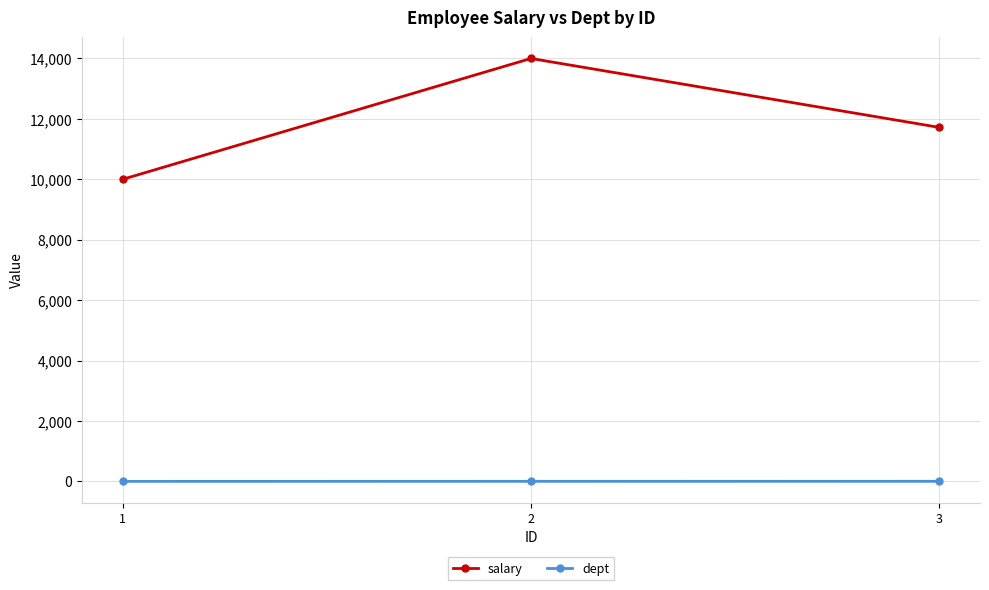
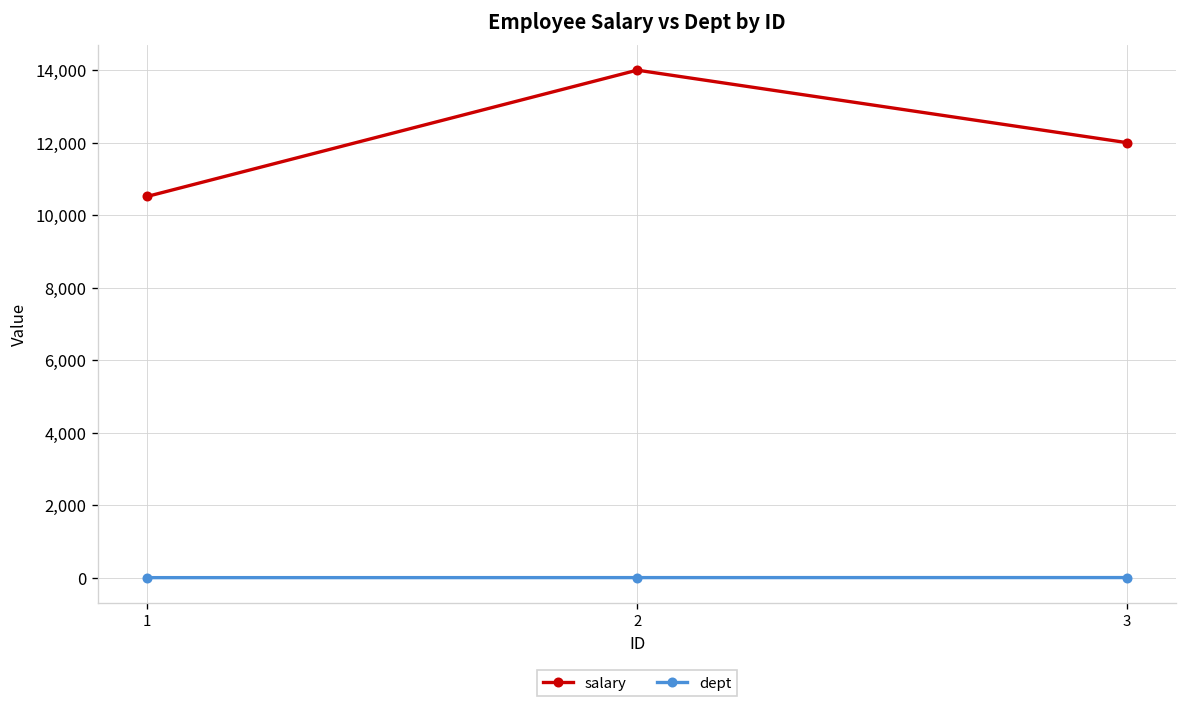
  {
    "salary": {
-     "1": "10,000",
+     "1": "10,500",
      "2": "14,000",
-     "3": "11,700"
+     "3": "12,000"
    },
    "dept": {
      "1": "0",
      "2": "0",
      "3": "0"
    }
  }
